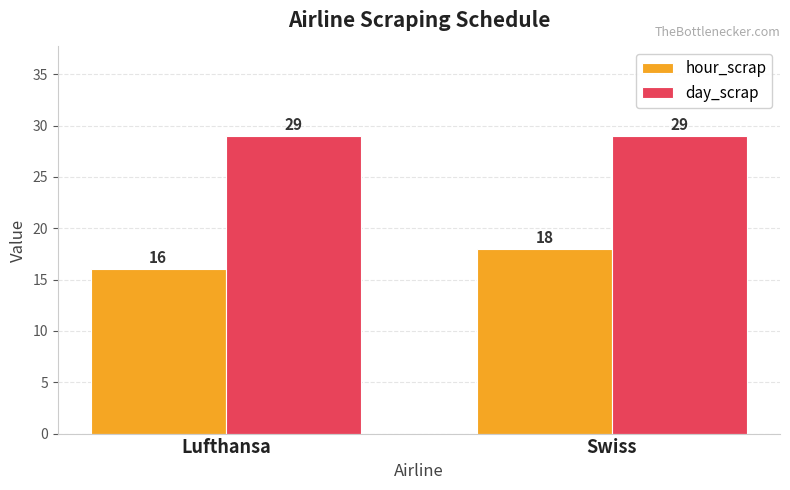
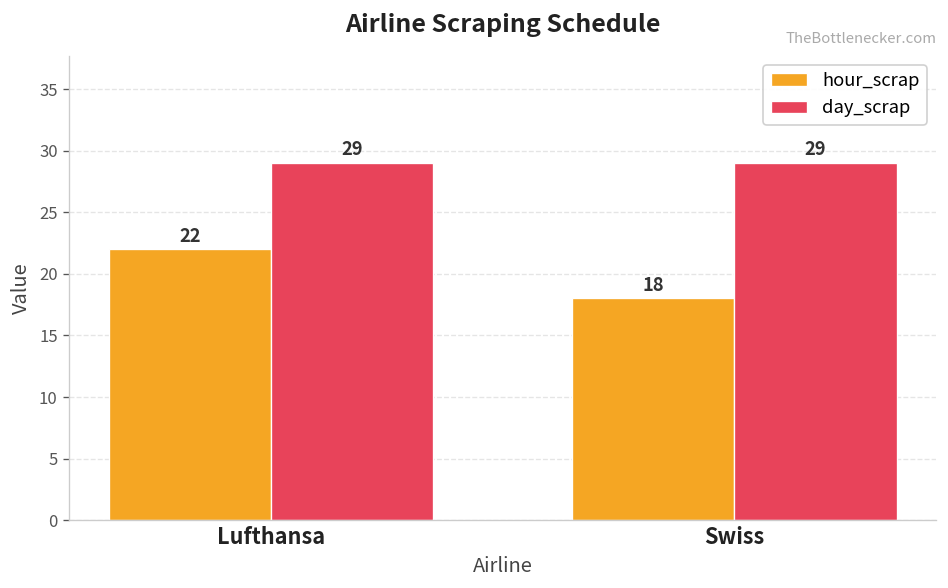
  {
    "hour_scrap": {
-     "Lufthansa": 16,
+     "Lufthansa": 22,
      "Swiss": 18
    },
    "day_scrap": {
      "Lufthansa": 29,
      "Swiss": 29
    }
  }
